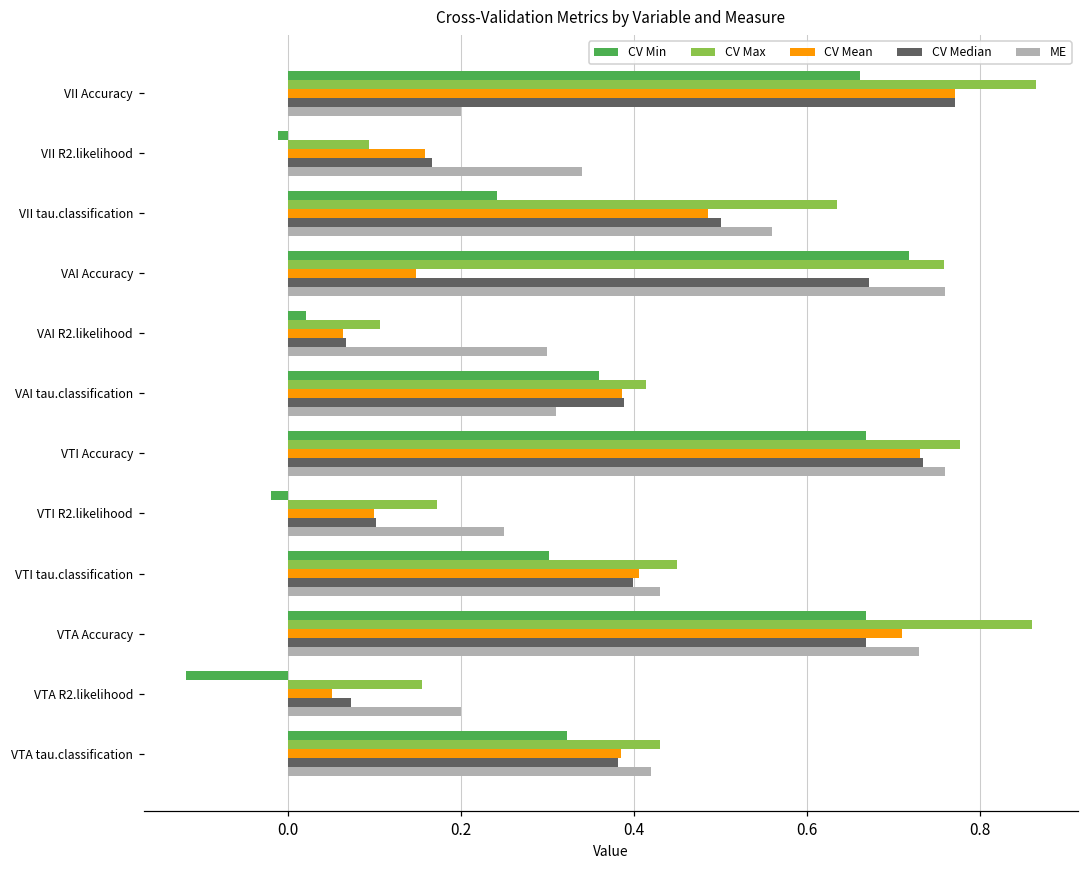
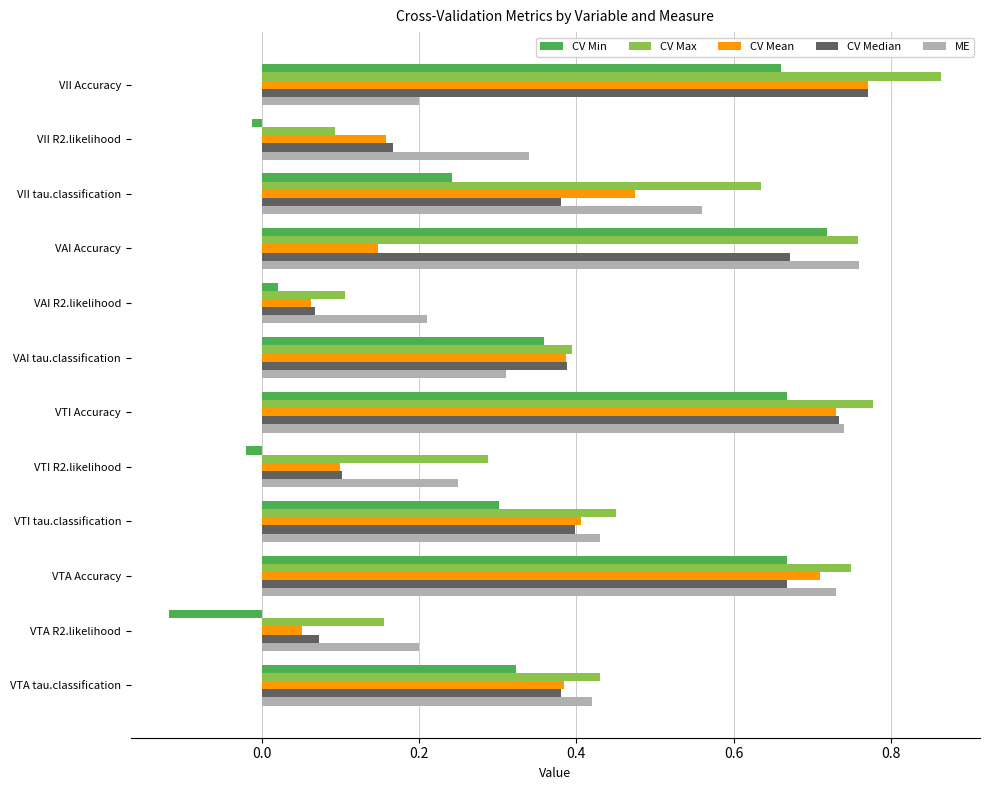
  {
    "CV Min": {
      "VII Accuracy": 0.66,
      "VII R2.likelihood": -0.01,
      "VII tau.classification": 0.24,
      "VAI Accuracy": 0.72,
      "VAI R2.likelihood": 0.02,
      "VAI tau.classification": 0.36,
      "VTI Accuracy": 0.67,
      "VTI R2.likelihood": -0.02,
      "VTI tau.classification": 0.30,
      "VTA Accuracy": 0.67,
      "VTA R2.likelihood": -0.12,
      "VTA tau.classification": 0.32
    },
    "CV Max": {
      "VII Accuracy": 0.86,
      "VII R2.likelihood": 0.09,
      "VII tau.classification": 0.63,
      "VAI Accuracy": 0.76,
      "VAI R2.likelihood": 0.11,
-     "VAI tau.classification": 0.41,
+     "VAI tau.classification": 0.39,
      "VTI Accuracy": 0.78,
-     "VTI R2.likelihood": 0.17,
+     "VTI R2.likelihood": 0.29,
      "VTI tau.classification": 0.45,
-     "VTA Accuracy": 0.86,
+     "VTA Accuracy": 0.75,
      "VTA R2.likelihood": 0.15,
      "VTA tau.classification": 0.43
    },
    "CV Mean": {
      "VII Accuracy": 0.77,
      "VII R2.likelihood": 0.16,
-     "VII tau.classification": 0.49,
+     "VII tau.classification": 0.48,
      "VAI Accuracy": 0.15,
      "VAI R2.likelihood": 0.06,
      "VAI tau.classification": 0.39,
      "VTI Accuracy": 0.73,
      "VTI R2.likelihood": 0.10,
      "VTI tau.classification": 0.41,
      "VTA Accuracy": 0.71,
      "VTA R2.likelihood": 0.05,
      "VTA tau.classification": 0.38
    },
    "CV Median": {
      "VII Accuracy": 0.77,
      "VII R2.likelihood": 0.17,
-     "VII tau.classification": 0.50,
+     "VII tau.classification": 0.38,
      "VAI Accuracy": 0.67,
      "VAI R2.likelihood": 0.07,
      "VAI tau.classification": 0.39,
      "VTI Accuracy": 0.73,
      "VTI R2.likelihood": 0.10,
      "VTI tau.classification": 0.40,
      "VTA Accuracy": 0.67,
      "VTA R2.likelihood": 0.07,
      "VTA tau.classification": 0.38
    },
    "ME": {
      "VII Accuracy": 0.20,
      "VII R2.likelihood": 0.34,
      "VII tau.classification": 0.56,
      "VAI Accuracy": 0.76,
-     "VAI R2.likelihood": 0.30,
+     "VAI R2.likelihood": 0.21,
      "VAI tau.classification": 0.31,
-     "VTI Accuracy": 0.76,
+     "VTI Accuracy": 0.74,
      "VTI R2.likelihood": 0.25,
      "VTI tau.classification": 0.43,
      "VTA Accuracy": 0.73,
      "VTA R2.likelihood": 0.20,
      "VTA tau.classification": 0.42
    }
  }
